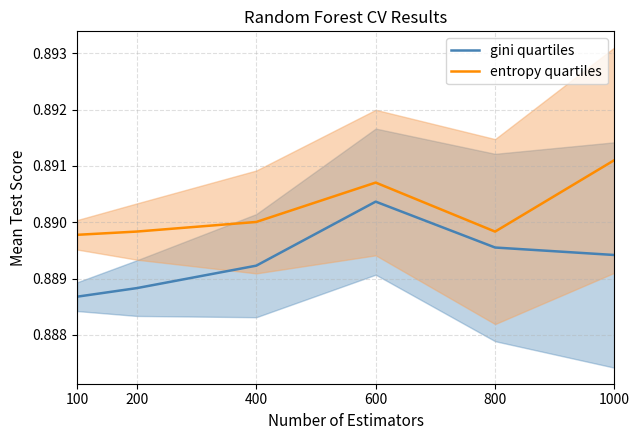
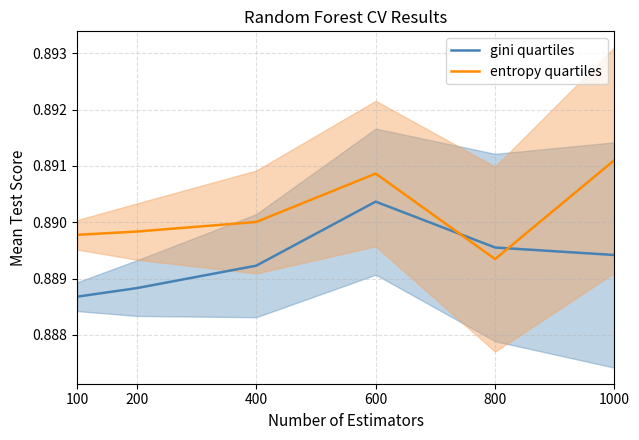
  {
    "entropy quartiles": {
      "100": 0.8898,
      "200": 0.8898,
      "400": 0.8900,
-     "600": 0.8907,
-     "800": 0.8898,
+     "600": 0.8909,
+     "800": 0.8893,
      "1000": 0.8911
    }
  }
